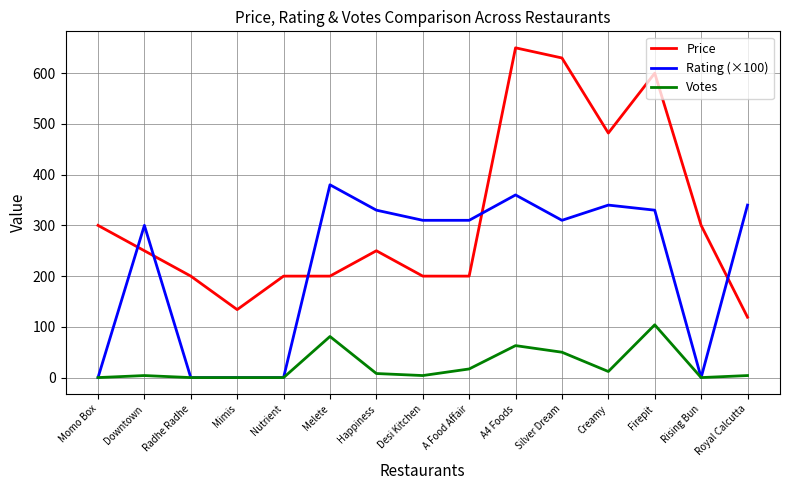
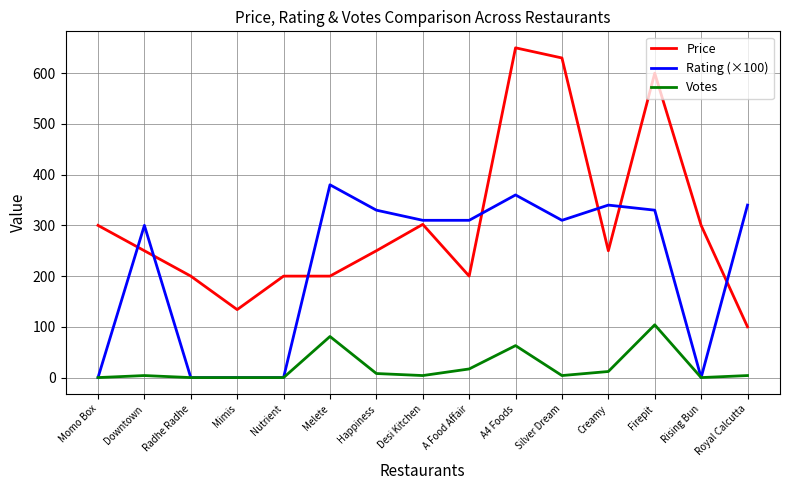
  {
    "Price": {
      "Momo Box": 300,
      "Downtown": 250,
      "Radhe Radhe": 200,
      "Mimis": 130,
      "Nutrient": 200,
      "Melete": 200,
      "Happiness": 250,
-     "Desi Kitchen": 200,
+     "Desi Kitchen": 300,
      "A Food Affair": 200,
      "A4 Foods": 650,
      "Silver Dream": 630,
-     "Creamy": 480,
+     "Creamy": 250,
      "Rising Bun": 300,
-     "Royal Calcutta": 120
+     "Royal Calcutta": 100
    },
    "Rating (×100)": {
      "Downtown": 300,
      "Melete": 380,
      "Happiness": 330,
      "Desi Kitchen": 310,
      "A Food Affair": 310,
      "A4 Foods": 360,
      "Silver Dream": 310,
      "Creamy": 340,
      "Firepit": 330,
      "Royal Calcutta": 340
    },
    "Votes": {
      "Downtown": 0,
      "Melete": 80,
      "Happiness": 10,
      "Desi Kitchen": 0,
      "A Food Affair": 20,
      "A4 Foods": 60,
-     "Silver Dream": 50,
+     "Silver Dream": 0,
      "Creamy": 10,
      "Firepit": 100,
      "Royal Calcutta": 0
    }
  }
